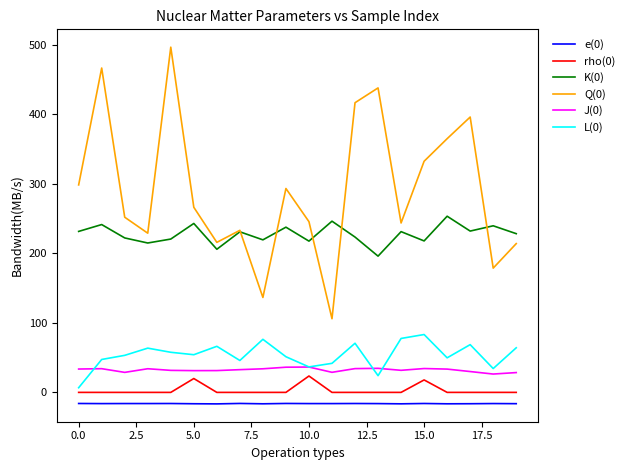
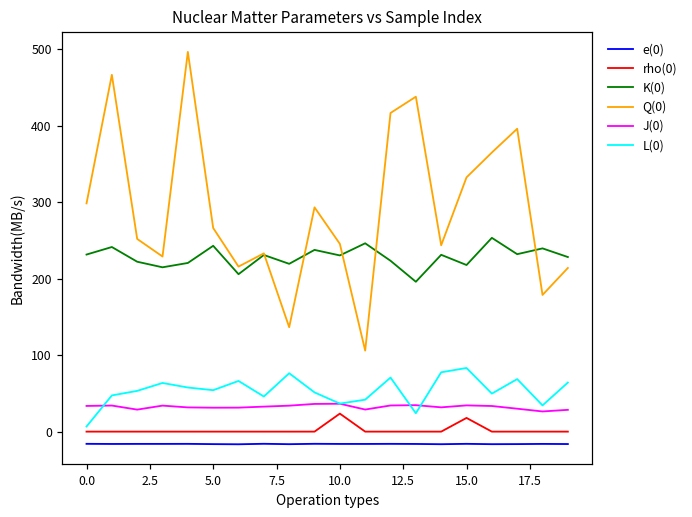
  {
    "e(0)": {
      "0.0": -20,
      "5.0": -20,
      "10.0": -20,
      "15.0": -20
    },
    "rho(0)": {
      "0.0": 0,
-     "5.0": 20,
+     "5.0": 0,
      "10.0": 20,
      "15.0": 20
    },
    "K(0)": {
      "0.0": 230,
      "5.0": 240,
-     "10.0": 220,
+     "10.0": 230,
      "15.0": 220
    },
    "Q(0)": {
      "0.0": 300,
      "5.0": 270,
      "10.0": 250,
      "15.0": 330
    },
    "J(0)": {
      "0.0": 30,
      "5.0": 30,
      "15.0": 30
    },
    "L(0)": {
      "0.0": 10,
      "5.0": 50,
      "15.0": 80
    }
  }
